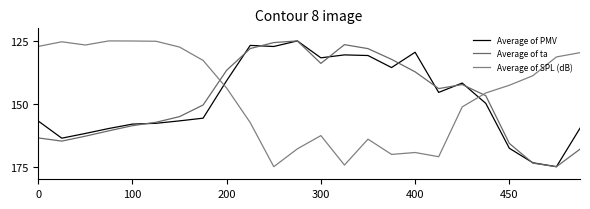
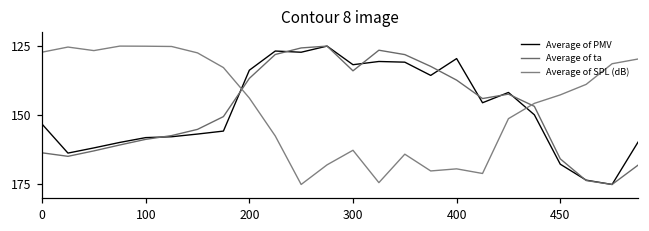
  {
    "Average of PMV": {
-     "0": 157,
-     "200": 141,
+     "0": 153,
+     "200": 134,
      "300": 132,
      "400": 130,
      "450": 168
    }
  }
